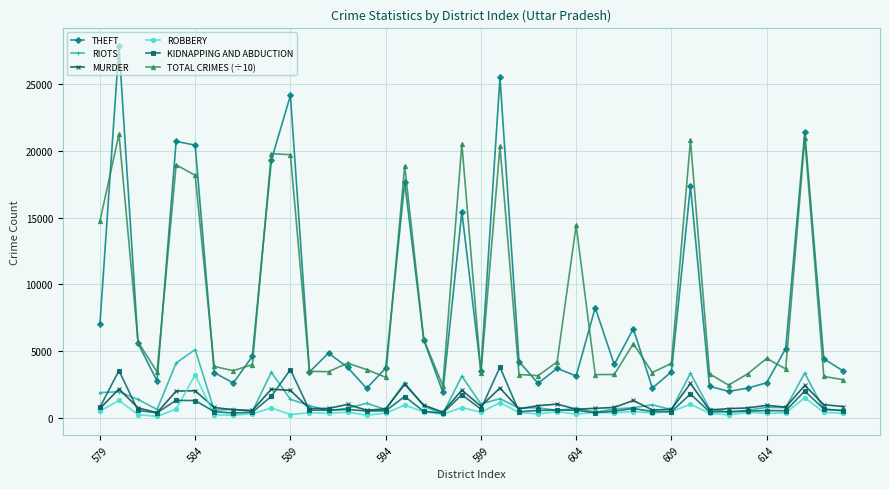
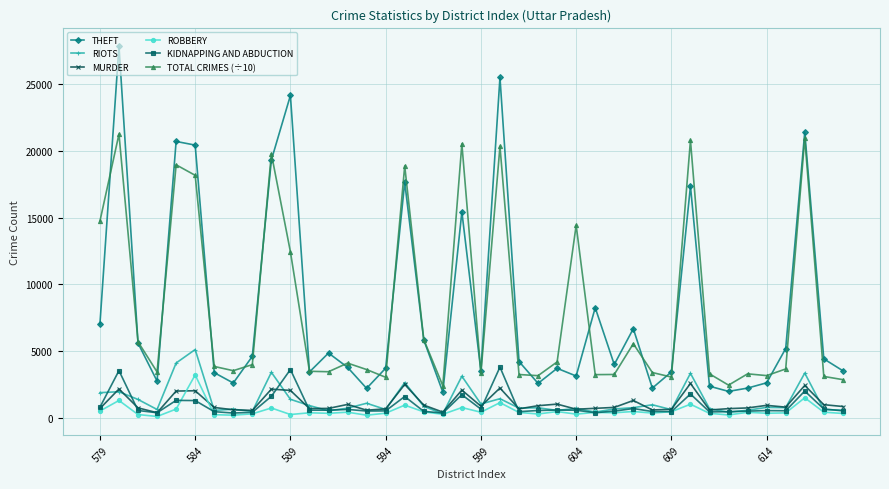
  {
    "RIOTS": {
      "579": 1900,
      "584": 5100,
      "589": 1400
    },
    "ROBBERY": {
      "584": 3200,
      "589": 300,
      "599": 400,
      "604": 300,
      "614": 400
    },
    "TOTAL CRIMES (÷10)": {
      "579": 14700,
      "584": 18200,
-     "589": 19700,
+     "589": 12400,
      "594": 3100,
      "604": 14400,
-     "609": 4100,
-     "614": 4500
+     "609": 3100,
+     "614": 3200
    }
  }
